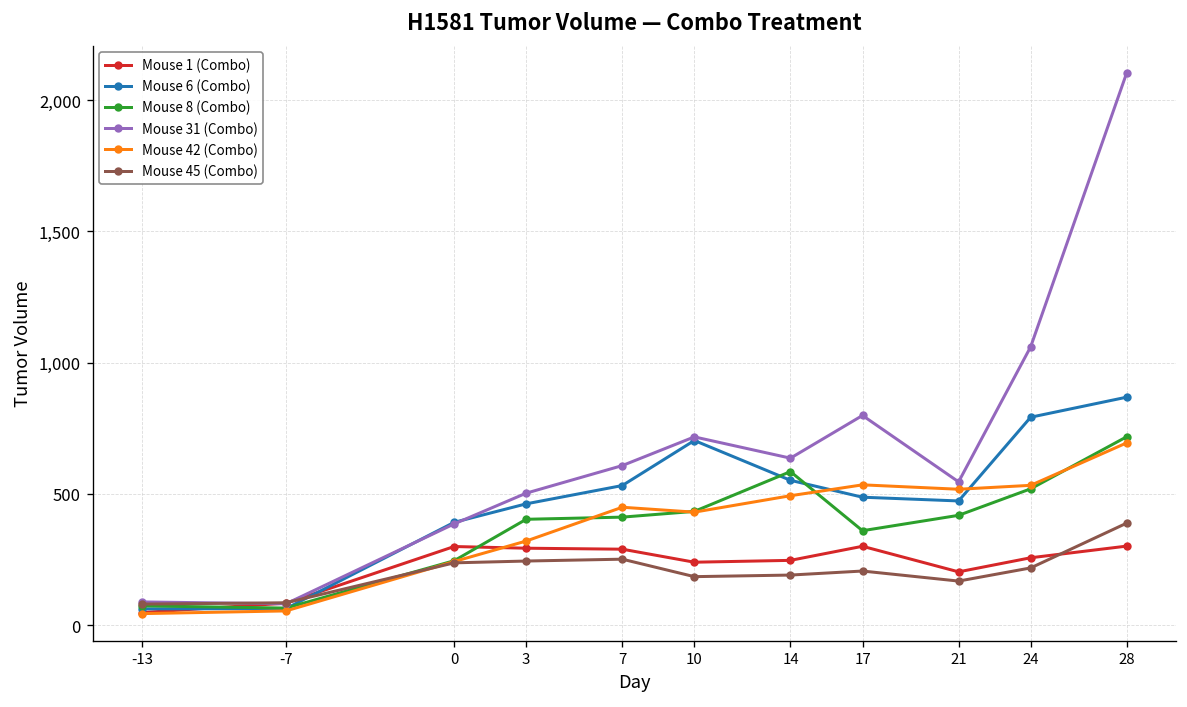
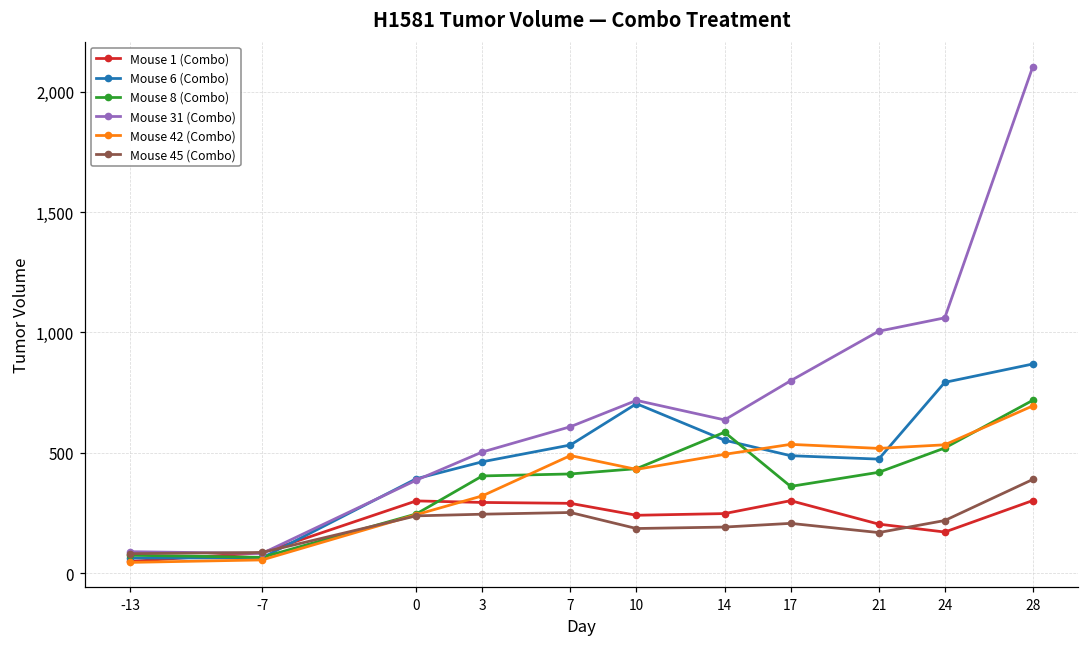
  {
    "Mouse 1 (Combo)": {
      "0": "300",
      "3": "290",
      "7": "290",
      "10": "240",
      "14": "250",
      "17": "300",
      "21": "200",
-     "24": "260",
+     "24": "170",
      "28": "300"
    },
    "Mouse 6 (Combo)": {
      "3": "460",
      "7": "530",
      "10": "700",
      "14": "550",
      "17": "490",
      "21": "470",
      "24": "790",
      "28": "870"
    },
    "Mouse 8 (Combo)": {
      "3": "400",
      "7": "410",
      "14": "590",
      "17": "360",
      "21": "420",
      "24": "520",
      "28": "720"
    },
    "Mouse 31 (Combo)": {
      "3": "500",
      "7": "610",
      "10": "720",
      "14": "640",
      "17": "800",
-     "21": "550",
+     "21": "1,000",
      "24": "1,060",
      "28": "2,100"
    },
    "Mouse 42 (Combo)": {
      "3": "320",
-     "7": "450",
+     "7": "490",
      "14": "490",
      "17": "530",
      "21": "520",
      "24": "530",
      "28": "690"
    },
    "Mouse 45 (Combo)": {
      "3": "240",
      "7": "250",
      "10": "180",
      "14": "190",
      "17": "210",
      "21": "170",
      "24": "220",
      "28": "390"
    }
  }
